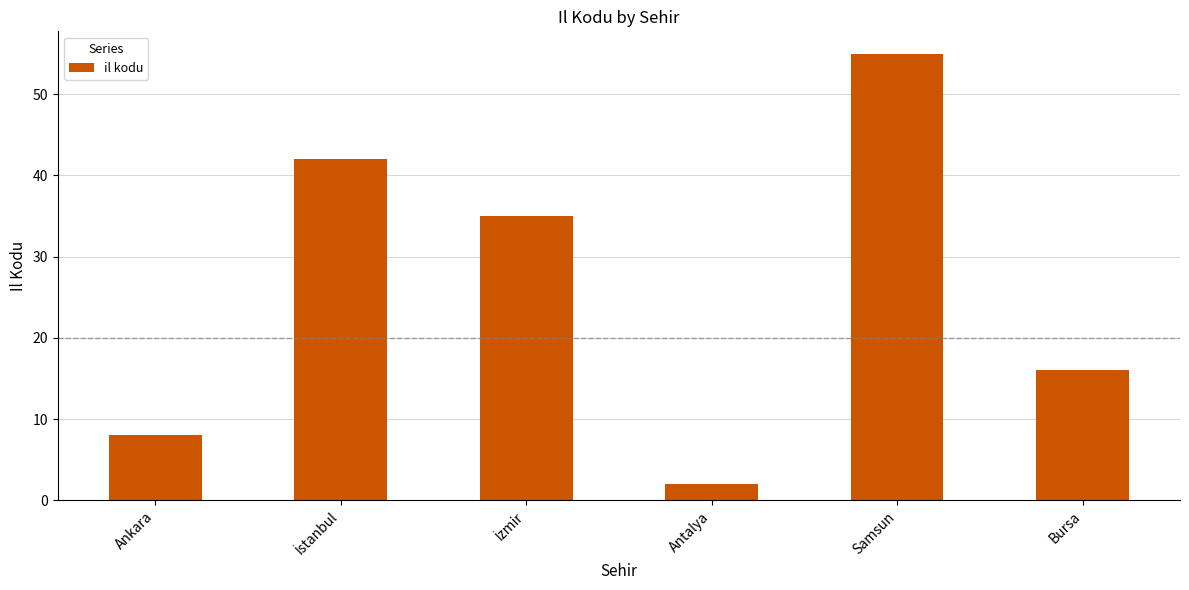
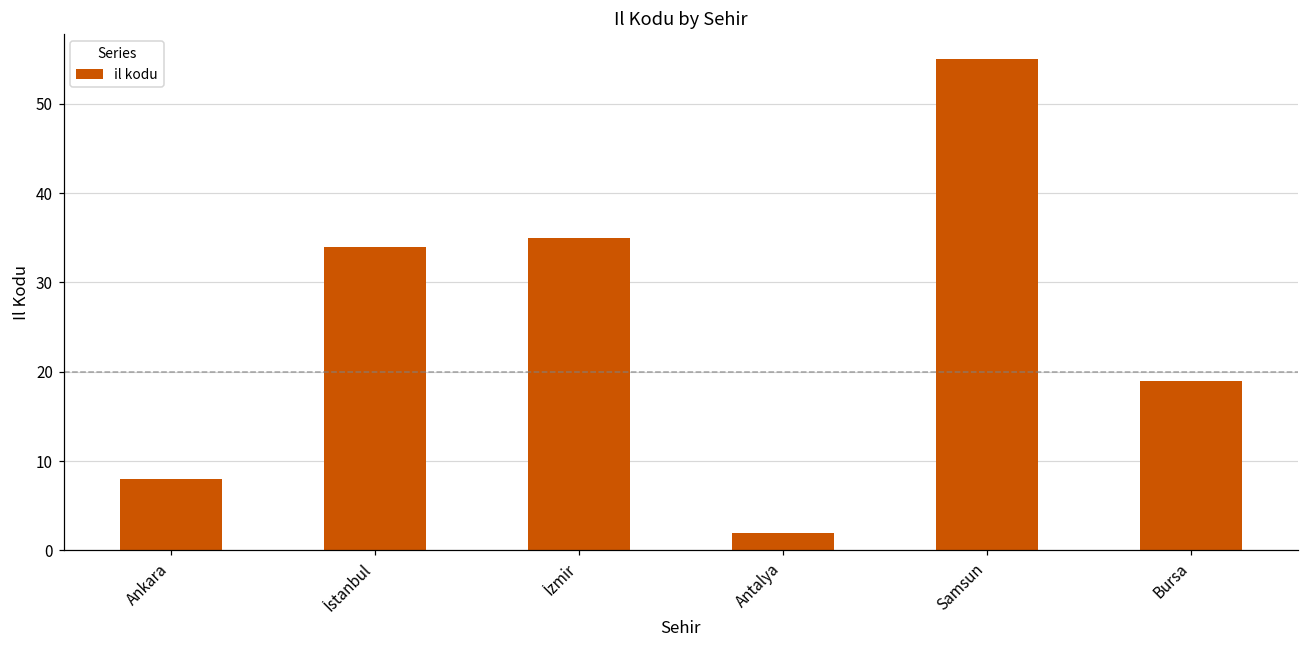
  {
    "Ankara": 8,
-   "İstanbul": 42,
+   "İstanbul": 34,
    "İzmir": 35,
    "Antalya": 2,
    "Samsun": 55,
-   "Bursa": 16
+   "Bursa": 19
  }
